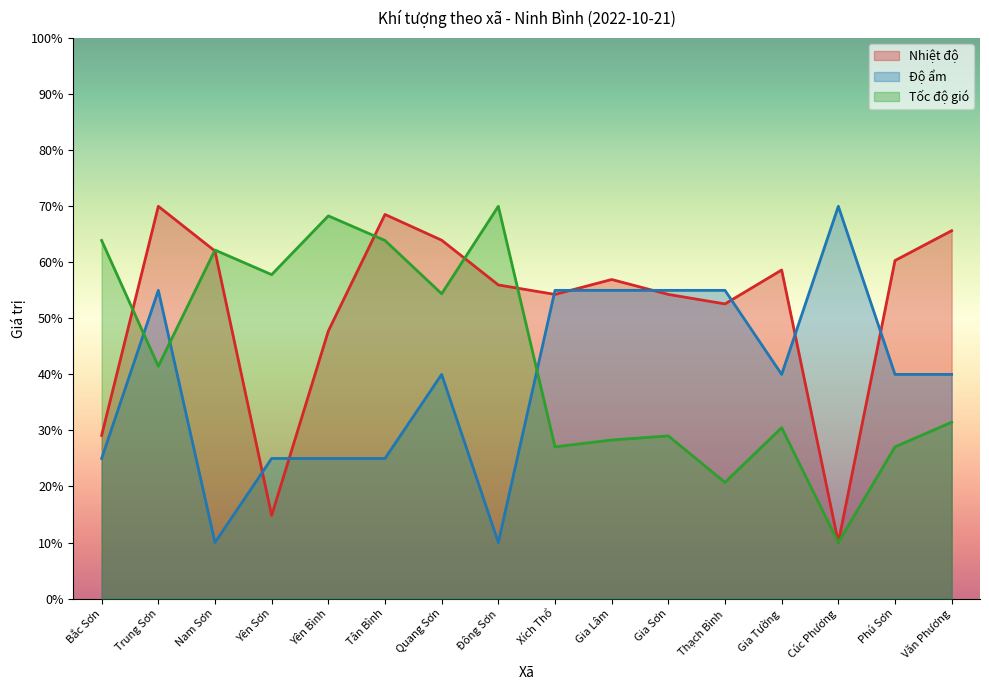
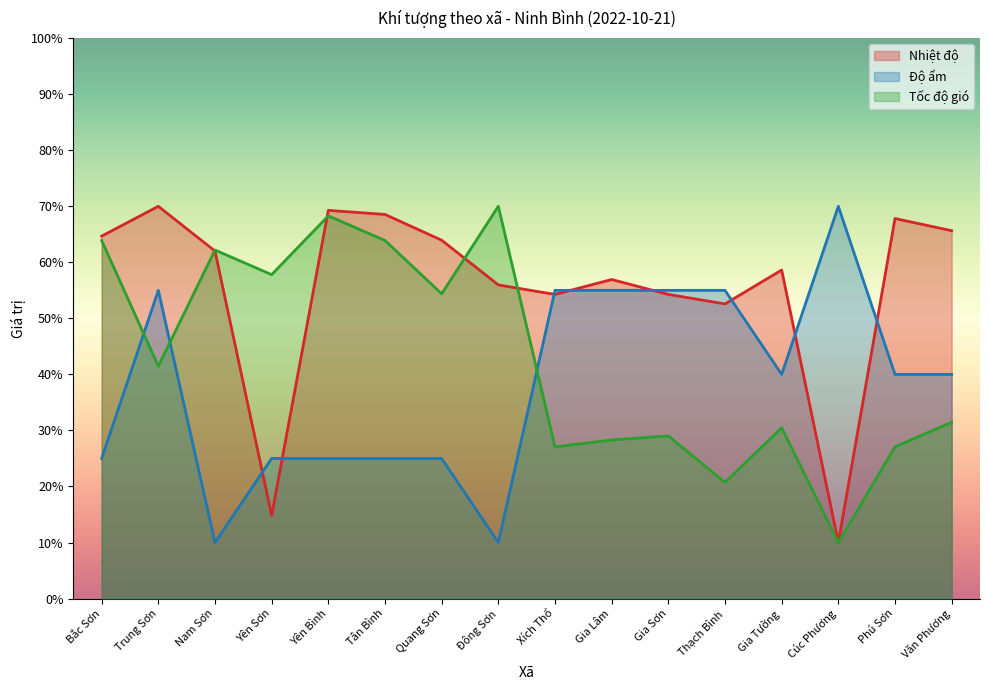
  {
    "Nhiệt độ": {
-     "Bắc Sơn": "29%",
+     "Bắc Sơn": "65%",
      "Trung Sơn": "70%",
      "Yên Sơn": "15%",
-     "Yên Bình": "48%",
+     "Yên Bình": "69%",
      "Tân Bình": "69%",
      "Quang Sơn": "64%",
      "Đông Sơn": "56%",
      "Xích Thổ": "54%",
      "Gia Lâm": "57%",
      "Gia Sơn": "54%",
      "Thạch Bình": "53%",
      "Gia Tường": "59%",
-     "Phú Sơn": "60%",
+     "Phú Sơn": "68%",
      "Văn Phương": "66%"
    },
    "Độ ẩm": {
      "Bắc Sơn": "25%",
      "Trung Sơn": "55%",
      "Nam Sơn": "10%",
      "Yên Sơn": "25%",
      "Yên Bình": "25%",
      "Tân Bình": "25%",
-     "Quang Sơn": "40%",
+     "Quang Sơn": "25%",
      "Đông Sơn": "10%",
      "Xích Thổ": "55%",
      "Gia Lâm": "55%",
      "Gia Sơn": "55%",
      "Thạch Bình": "55%",
      "Gia Tường": "40%",
      "Cúc Phương": "70%",
      "Phú Sơn": "40%",
      "Văn Phương": "40%"
    },
    "Tốc độ gió": {
      "Bắc Sơn": "64%",
      "Trung Sơn": "41%",
      "Yên Sơn": "58%",
      "Yên Bình": "68%",
      "Tân Bình": "64%",
      "Quang Sơn": "54%",
      "Đông Sơn": "70%",
      "Xích Thổ": "27%",
      "Gia Lâm": "28%",
      "Gia Sơn": "29%",
      "Thạch Bình": "21%",
      "Gia Tường": "30%",
      "Phú Sơn": "27%",
      "Văn Phương": "31%"
    }
  }
